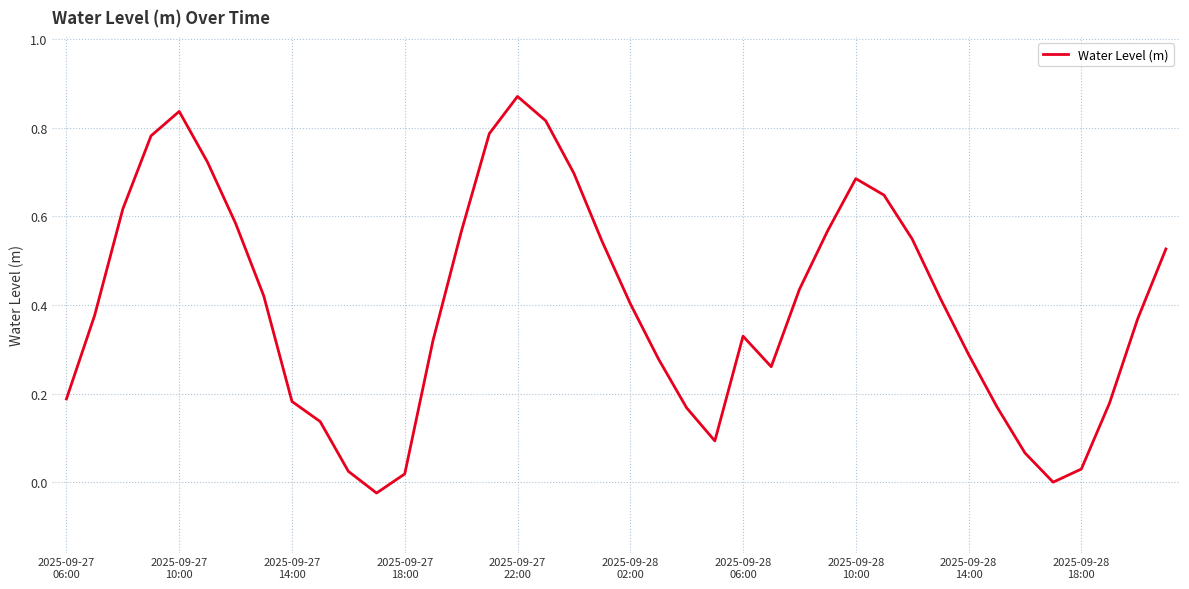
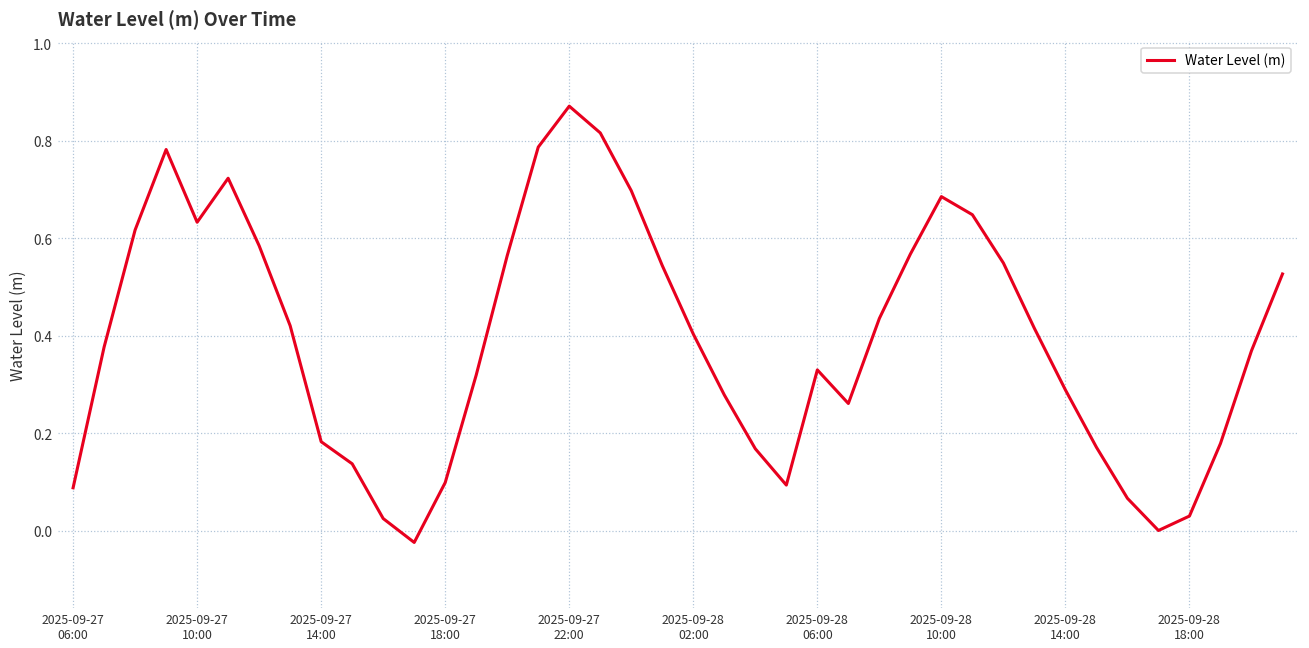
  {
-   "2025-09-27 06:00": 0.19,
-   "2025-09-27 10:00": 0.84,
+   "2025-09-27 06:00": 0.09,
+   "2025-09-27 10:00": 0.63,
    "2025-09-27 14:00": 0.18,
-   "2025-09-27 18:00": 0.02,
+   "2025-09-27 18:00": 0.10,
    "2025-09-27 22:00": 0.87,
    "2025-09-28 02:00": 0.40,
    "2025-09-28 06:00": 0.33,
    "2025-09-28 10:00": 0.69,
    "2025-09-28 14:00": 0.29,
    "2025-09-28 18:00": 0.03
  }
